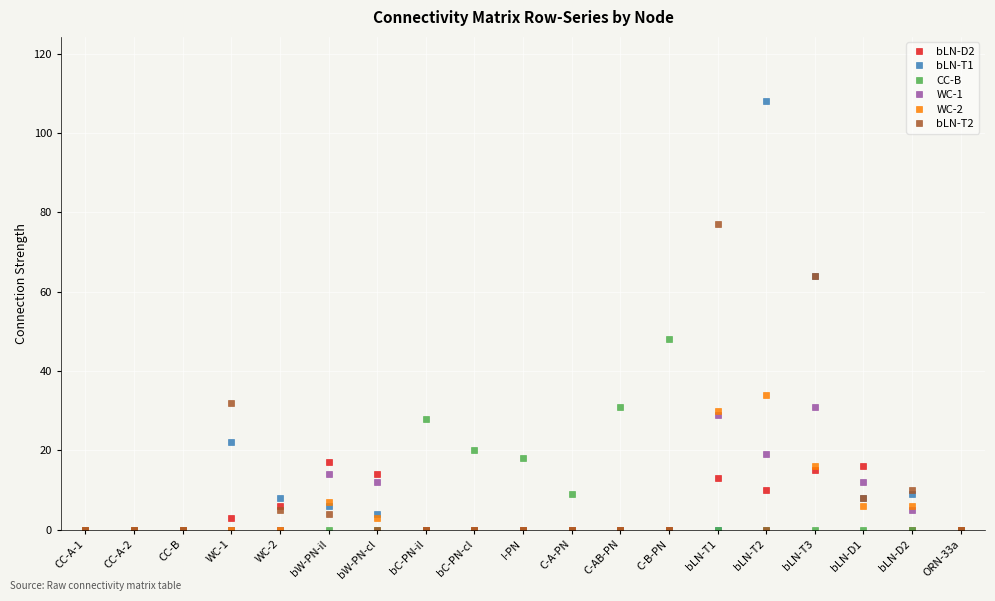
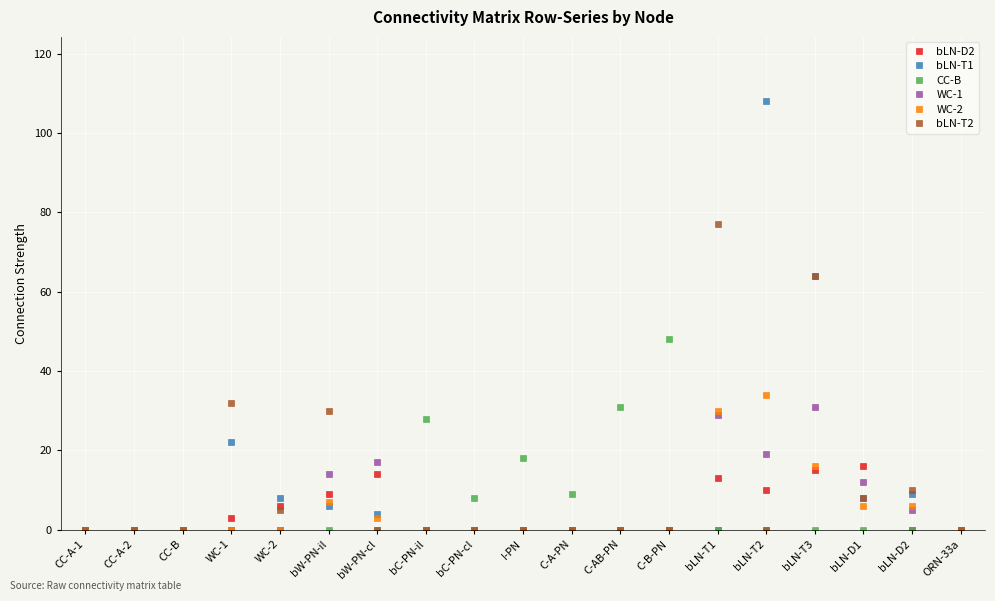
  {
    "bLN-D2": {
      "WC-1": 3,
      "WC-2": 6,
-     "bW-PN-il": 17,
+     "bW-PN-il": 9,
      "bW-PN-cl": 14,
      "bLN-T1": 13,
      "bLN-T2": 10,
      "bLN-T3": 15,
      "bLN-D1": 16
    },
    "bLN-T1": {
      "WC-1": 22,
      "WC-2": 8,
      "bW-PN-il": 6,
      "bW-PN-cl": 4,
      "bLN-T2": 108,
      "bLN-D2": 9
    },
    "CC-B": {
      "bW-PN-il": 0,
      "bC-PN-il": 28,
-     "bC-PN-cl": 20,
+     "bC-PN-cl": 8,
      "I-PN": 18,
      "C-A-PN": 9,
      "C-AB-PN": 31,
      "C-B-PN": 48,
      "bLN-T3": 0,
      "bLN-D1": 0
    },
    "WC-1": {
      "bW-PN-il": 14,
-     "bW-PN-cl": 12,
+     "bW-PN-cl": 17,
      "bLN-T1": 29,
      "bLN-T2": 19,
      "bLN-T3": 31,
      "bLN-D1": 12,
      "bLN-D2": 5
    },
    "WC-2": {
      "bW-PN-il": 7,
      "bW-PN-cl": 3,
      "bLN-T1": 30,
      "bLN-T2": 34,
      "bLN-T3": 16,
      "bLN-D1": 6,
      "bLN-D2": 6
    },
    "bLN-T2": {
      "WC-1": 32,
      "WC-2": 5,
-     "bW-PN-il": 4,
+     "bW-PN-il": 30,
      "bLN-T1": 77,
      "bLN-D2": 10
    }
  }
